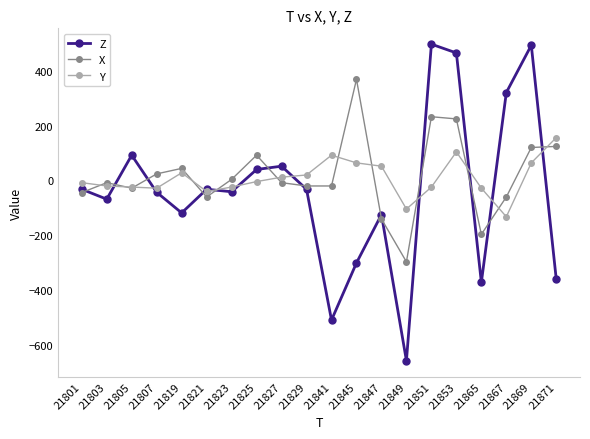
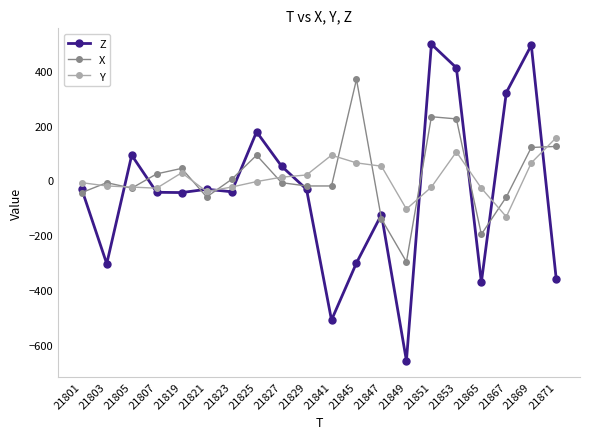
  {
    "Z": {
      "21801": -30,
-     "21803": -70,
+     "21803": -300,
      "21805": 90,
      "21807": -40,
-     "21819": -120,
+     "21819": -40,
      "21823": -40,
-     "21825": 40,
+     "21825": 180,
      "21827": 50,
      "21829": -30,
      "21841": -510,
      "21845": -300,
      "21847": -120,
      "21849": -660,
      "21851": 500,
-     "21853": 460,
+     "21853": 410,
      "21865": -370,
      "21867": 320,
      "21869": 490,
      "21871": -360
    }
  }
